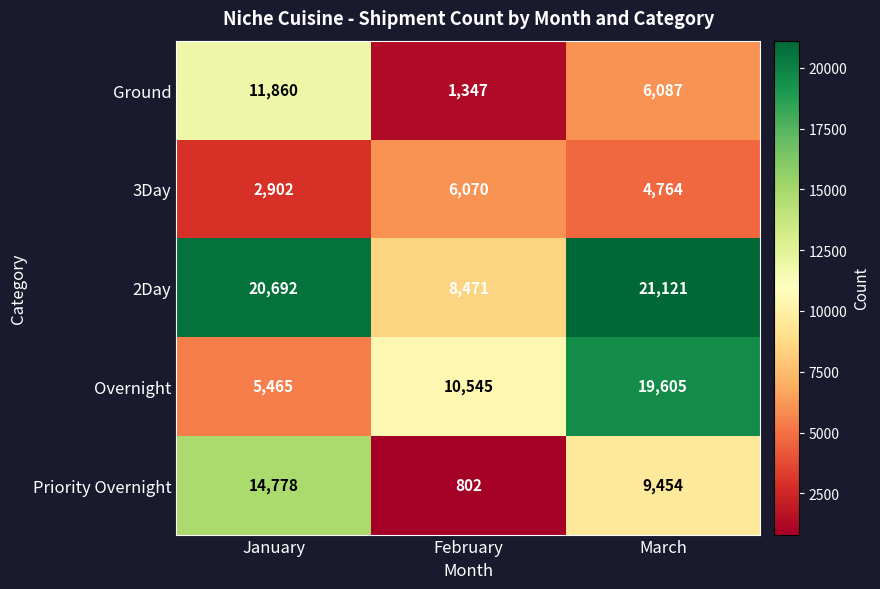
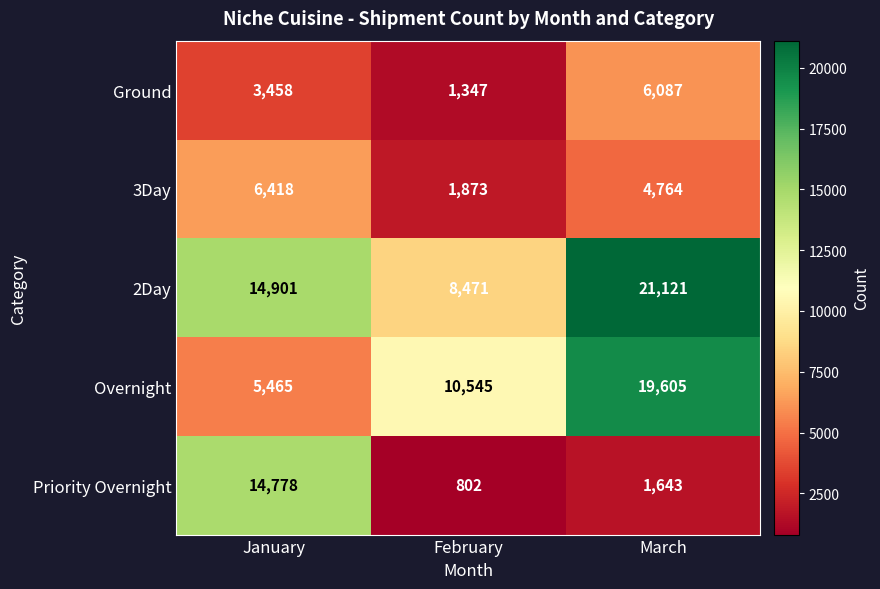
  {
    "Ground": {
-     "January": "11,860",
+     "January": "3,458",
      "February": "1,347",
      "March": "6,087"
    },
    "3Day": {
-     "January": "2,902",
-     "February": "6,070",
+     "January": "6,418",
+     "February": "1,873",
      "March": "4,764"
    },
    "2Day": {
-     "January": "20,692",
+     "January": "14,901",
      "February": "8,471",
      "March": "21,121"
    },
    "Overnight": {
      "January": "5,465",
      "February": "10,545",
      "March": "19,605"
    },
    "Priority Overnight": {
      "January": "14,778",
      "February": "802",
-     "March": "9,454"
+     "March": "1,643"
    }
  }
